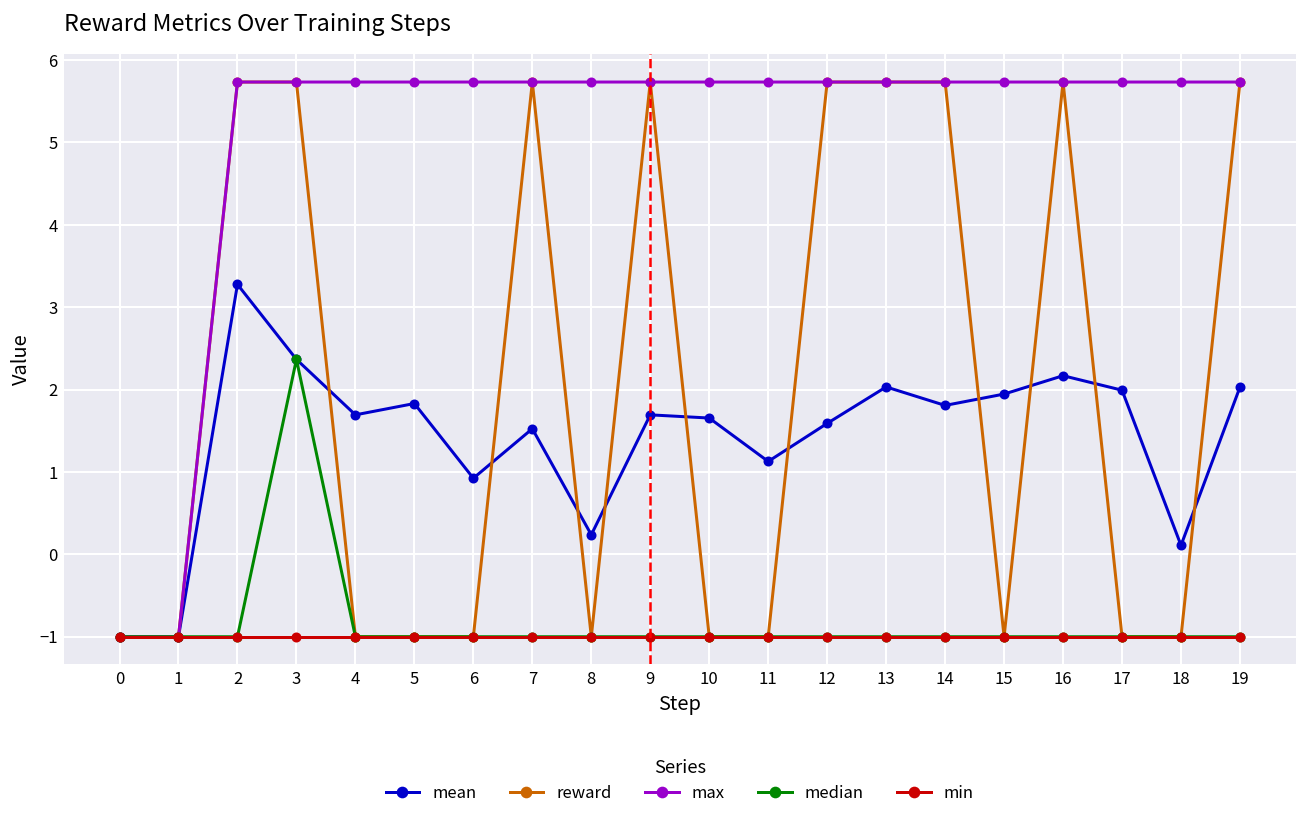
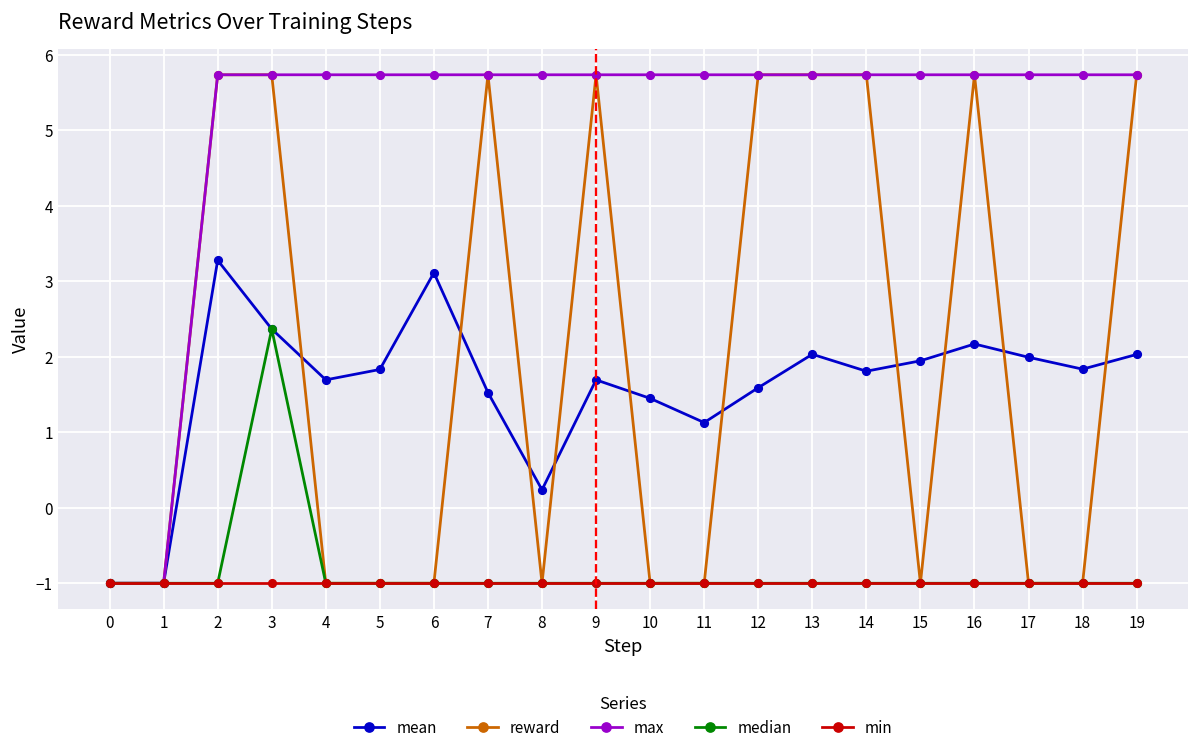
  {
    "mean": {
      "2": 3.3,
      "4": 1.7,
      "5": 1.8,
-     "6": 0.9,
+     "6": 3.1,
      "7": 1.5,
      "8": 0.2,
      "9": 1.7,
-     "10": 1.7,
+     "10": 1.4,
      "11": 1.1,
      "12": 1.6,
      "13": 2.0,
      "14": 1.8,
      "15": 1.9,
      "16": 2.2,
      "17": 2.0,
-     "18": 0.1,
+     "18": 1.8,
      "19": 2.0
    },
    "max": {
      "4": 5.7,
      "5": 5.7,
      "6": 5.7,
      "8": 5.7,
      "10": 5.7,
      "11": 5.7,
      "15": 5.7,
      "17": 5.7,
      "18": 5.7
    },
    "min": {
      "3": -1.0
    }
  }
